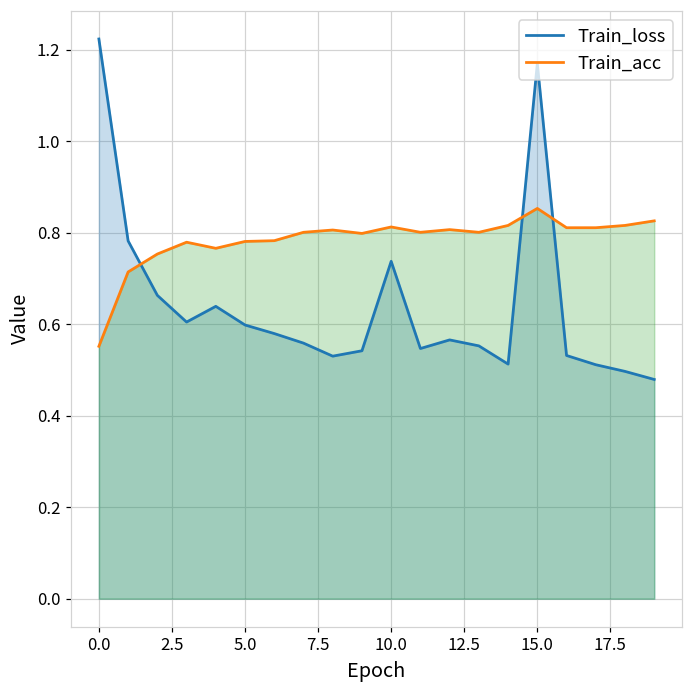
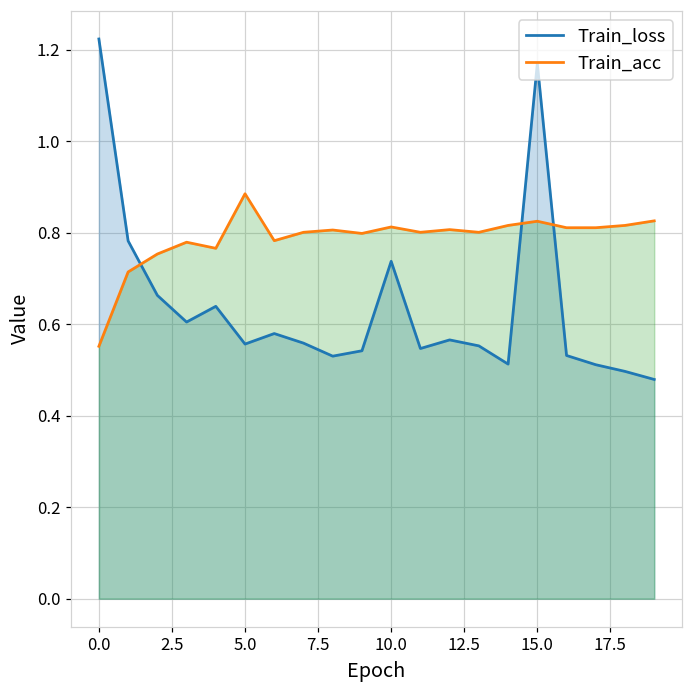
  {
    "Train_loss": {
      "0.0": 1.22,
-     "5.0": 0.60,
+     "5.0": 0.56,
      "10.0": 0.74
    },
    "Train_acc": {
      "0.0": 0.55,
-     "5.0": 0.78,
+     "5.0": 0.89,
      "10.0": 0.81,
-     "15.0": 0.85
+     "15.0": 0.83
    }
  }
